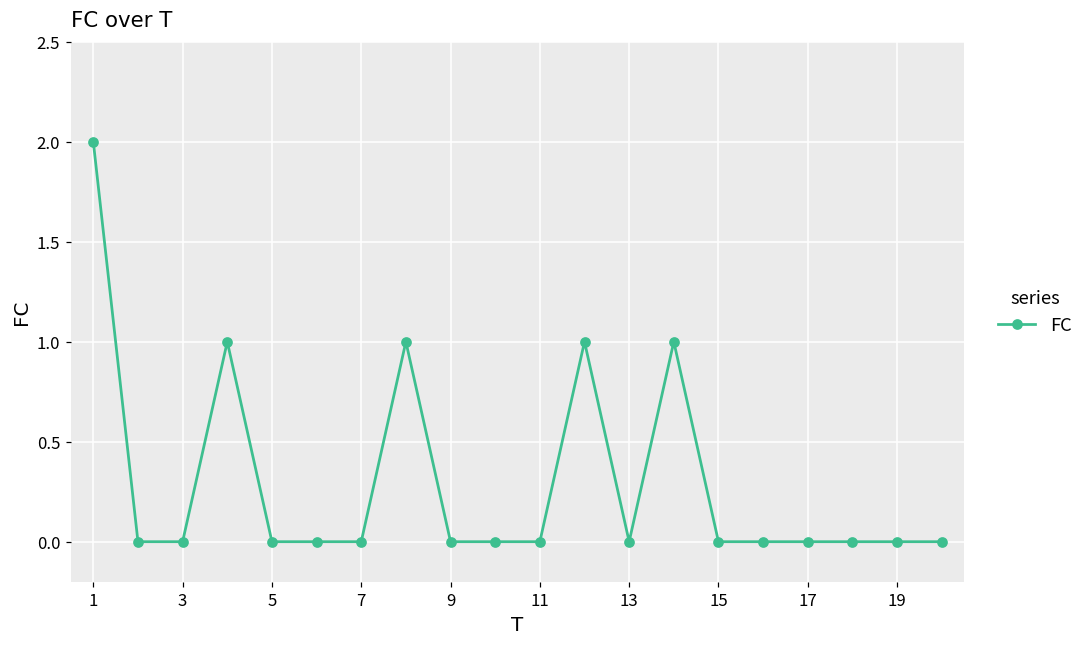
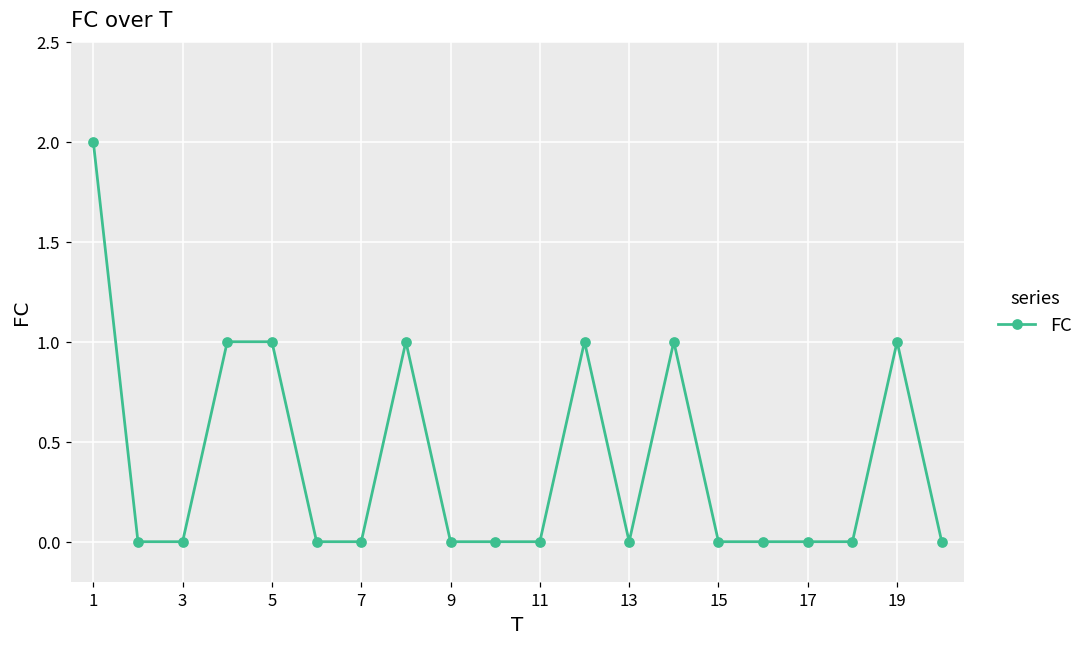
  {
    "1": 2,
    "3": 0,
-   "5": 0,
+   "5": 1,
    "7": 0,
    "9": 0,
    "11": 0,
    "13": 0,
    "15": 0,
    "17": 0,
-   "19": 0
+   "19": 1
  }
